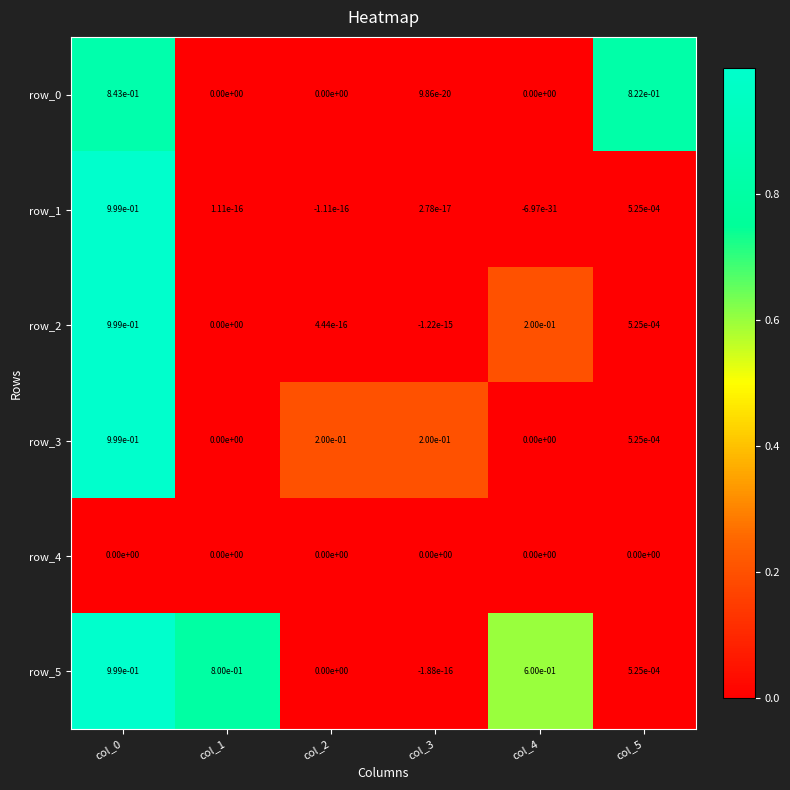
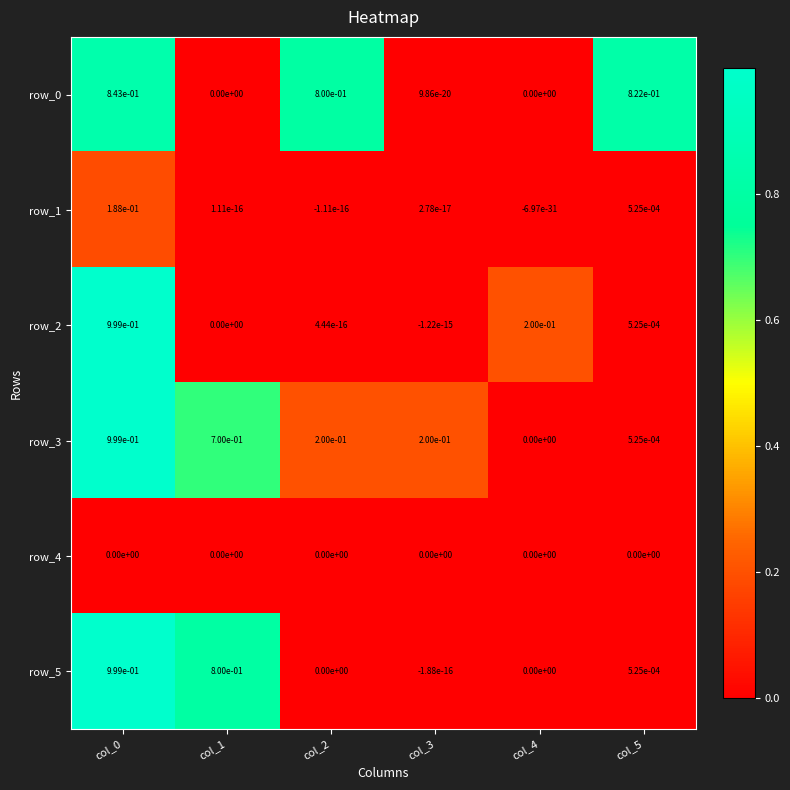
  {
    "row_0": {
      "col_0": "8.43e-01",
      "col_1": "0.00e+00",
-     "col_2": "0.00e+00",
+     "col_2": "8.00e-01",
      "col_3": "9.86e-20",
      "col_4": "0.00e+00",
      "col_5": "8.22e-01"
    },
    "row_1": {
-     "col_0": "9.99e-01",
+     "col_0": "1.88e-01",
      "col_1": "1.11e-16",
      "col_2": "-1.11e-16",
      "col_3": "2.78e-17",
      "col_4": "-6.97e-31",
      "col_5": "5.25e-04"
    },
    "row_2": {
      "col_0": "9.99e-01",
      "col_1": "0.00e+00",
      "col_2": "4.44e-16",
      "col_3": "-1.22e-15",
      "col_4": "2.00e-01",
      "col_5": "5.25e-04"
    },
    "row_3": {
      "col_0": "9.99e-01",
-     "col_1": "0.00e+00",
+     "col_1": "7.00e-01",
      "col_2": "2.00e-01",
      "col_3": "2.00e-01",
      "col_4": "0.00e+00",
      "col_5": "5.25e-04"
    },
    "row_4": {
      "col_0": "0.00e+00",
      "col_1": "0.00e+00",
      "col_2": "0.00e+00",
      "col_3": "0.00e+00",
      "col_4": "0.00e+00",
      "col_5": "0.00e+00"
    },
    "row_5": {
      "col_0": "9.99e-01",
      "col_1": "8.00e-01",
      "col_2": "0.00e+00",
      "col_3": "-1.88e-16",
-     "col_4": "6.00e-01",
+     "col_4": "0.00e+00",
      "col_5": "5.25e-04"
    }
  }
